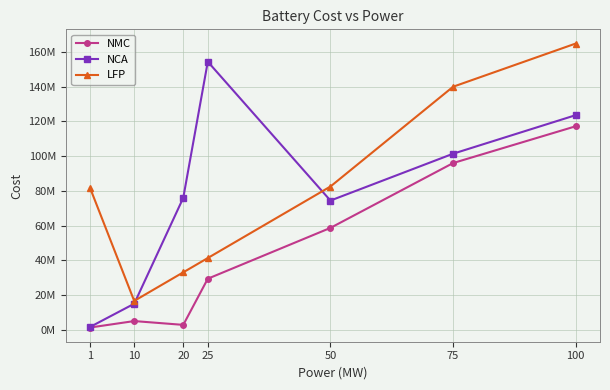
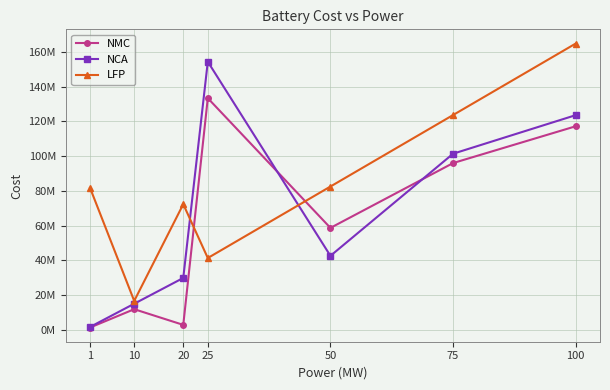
  {
    "NMC": {
-     "10": 5000000,
+     "10": 12000000,
      "20": 3000000,
-     "25": 29000000,
+     "25": 133000000,
      "50": 59000000,
      "75": 96000000,
      "100": 117000000
    },
    "NCA": {
      "10": 15000000,
-     "20": 76000000,
+     "20": 30000000,
      "25": 154000000,
-     "50": 74000000,
+     "50": 43000000,
      "75": 101000000,
      "100": 124000000
    },
    "LFP": {
      "1": 82000000,
      "10": 17000000,
-     "20": 33000000,
+     "20": 72000000,
      "25": 41000000,
      "50": 82000000,
-     "75": 140000000,
+     "75": 124000000,
      "100": 165000000
    }
  }
